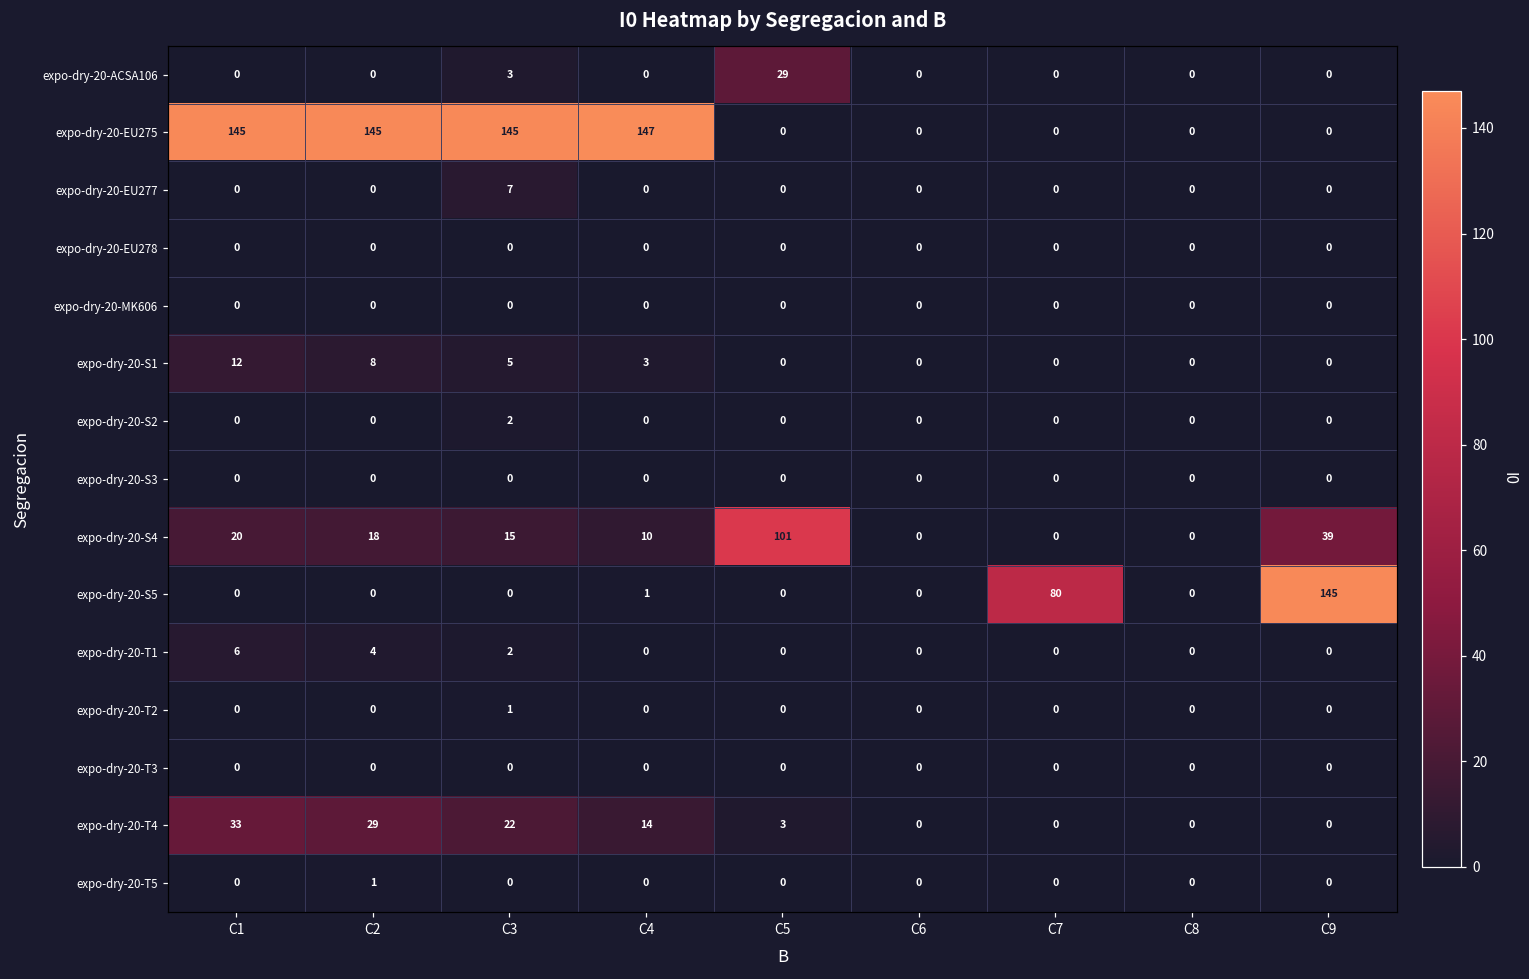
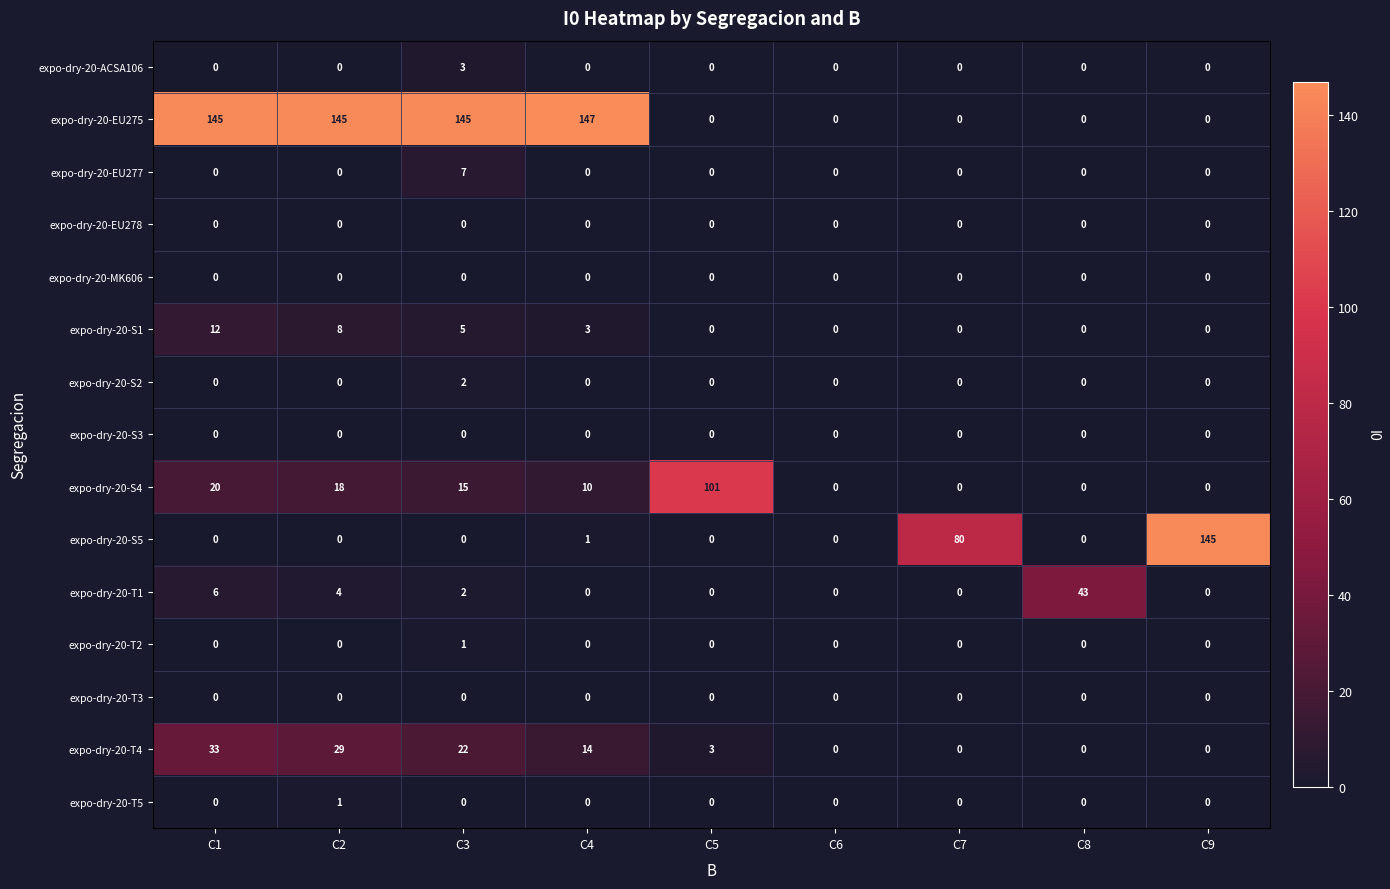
  {
    "expo-dry-20-ACSA106": {
      "C1": 0,
      "C2": 0,
      "C3": 3,
      "C4": 0,
-     "C5": 29,
+     "C5": 0,
      "C6": 0,
      "C7": 0,
      "C8": 0,
      "C9": 0
    },
    "expo-dry-20-EU275": {
      "C1": 145,
      "C2": 145,
      "C3": 145,
      "C4": 147,
      "C5": 0,
      "C6": 0,
      "C7": 0,
      "C8": 0,
      "C9": 0
    },
    "expo-dry-20-EU277": {
      "C1": 0,
      "C2": 0,
      "C3": 7,
      "C4": 0,
      "C5": 0,
      "C6": 0,
      "C7": 0,
      "C8": 0,
      "C9": 0
    },
    "expo-dry-20-EU278": {
      "C1": 0,
      "C2": 0,
      "C3": 0,
      "C4": 0,
      "C5": 0,
      "C6": 0,
      "C7": 0,
      "C8": 0,
      "C9": 0
    },
    "expo-dry-20-MK606": {
      "C1": 0,
      "C2": 0,
      "C3": 0,
      "C4": 0,
      "C5": 0,
      "C6": 0,
      "C7": 0,
      "C8": 0,
      "C9": 0
    },
    "expo-dry-20-S1": {
      "C1": 12,
      "C2": 8,
      "C3": 5,
      "C4": 3,
      "C5": 0,
      "C6": 0,
      "C7": 0,
      "C8": 0,
      "C9": 0
    },
    "expo-dry-20-S2": {
      "C1": 0,
      "C2": 0,
      "C3": 2,
      "C4": 0,
      "C5": 0,
      "C6": 0,
      "C7": 0,
      "C8": 0,
      "C9": 0
    },
    "expo-dry-20-S3": {
      "C1": 0,
      "C2": 0,
      "C3": 0,
      "C4": 0,
      "C5": 0,
      "C6": 0,
      "C7": 0,
      "C8": 0,
      "C9": 0
    },
    "expo-dry-20-S4": {
      "C1": 20,
      "C2": 18,
      "C3": 15,
      "C4": 10,
      "C5": 101,
      "C6": 0,
      "C7": 0,
      "C8": 0,
-     "C9": 39
+     "C9": 0
    },
    "expo-dry-20-S5": {
      "C1": 0,
      "C2": 0,
      "C3": 0,
      "C4": 1,
      "C5": 0,
      "C6": 0,
      "C7": 80,
      "C8": 0,
      "C9": 145
    },
    "expo-dry-20-T1": {
      "C1": 6,
      "C2": 4,
      "C3": 2,
      "C4": 0,
      "C5": 0,
      "C6": 0,
      "C7": 0,
-     "C8": 0,
+     "C8": 43,
      "C9": 0
    },
    "expo-dry-20-T2": {
      "C1": 0,
      "C2": 0,
      "C3": 1,
      "C4": 0,
      "C5": 0,
      "C6": 0,
      "C7": 0,
      "C8": 0,
      "C9": 0
    },
    "expo-dry-20-T3": {
      "C1": 0,
      "C2": 0,
      "C3": 0,
      "C4": 0,
      "C5": 0,
      "C6": 0,
      "C7": 0,
      "C8": 0,
      "C9": 0
    },
    "expo-dry-20-T4": {
      "C1": 33,
      "C2": 29,
      "C3": 22,
      "C4": 14,
      "C5": 3,
      "C6": 0,
      "C7": 0,
      "C8": 0,
      "C9": 0
    },
    "expo-dry-20-T5": {
      "C1": 0,
      "C2": 1,
      "C3": 0,
      "C4": 0,
      "C5": 0,
      "C6": 0,
      "C7": 0,
      "C8": 0,
      "C9": 0
    }
  }
